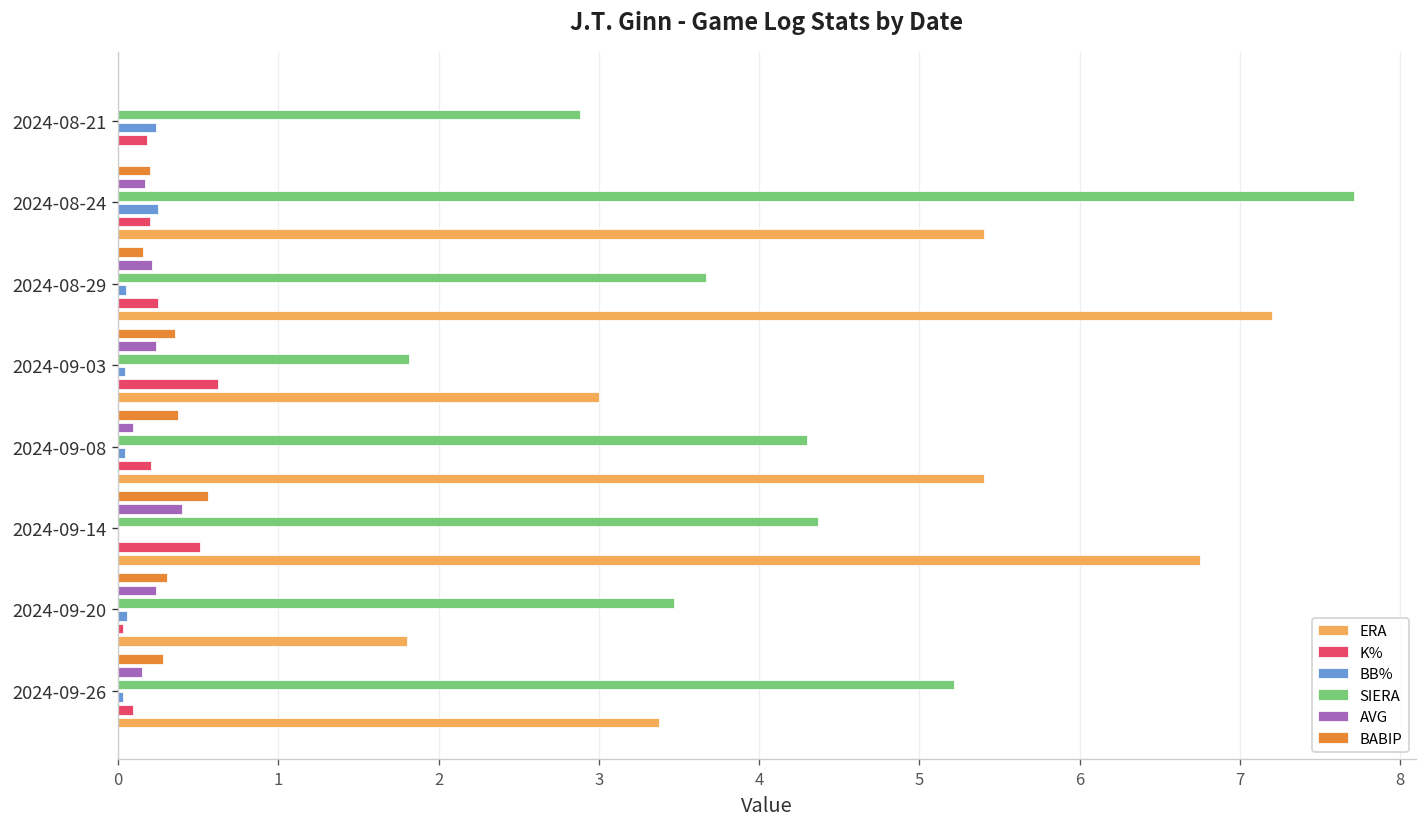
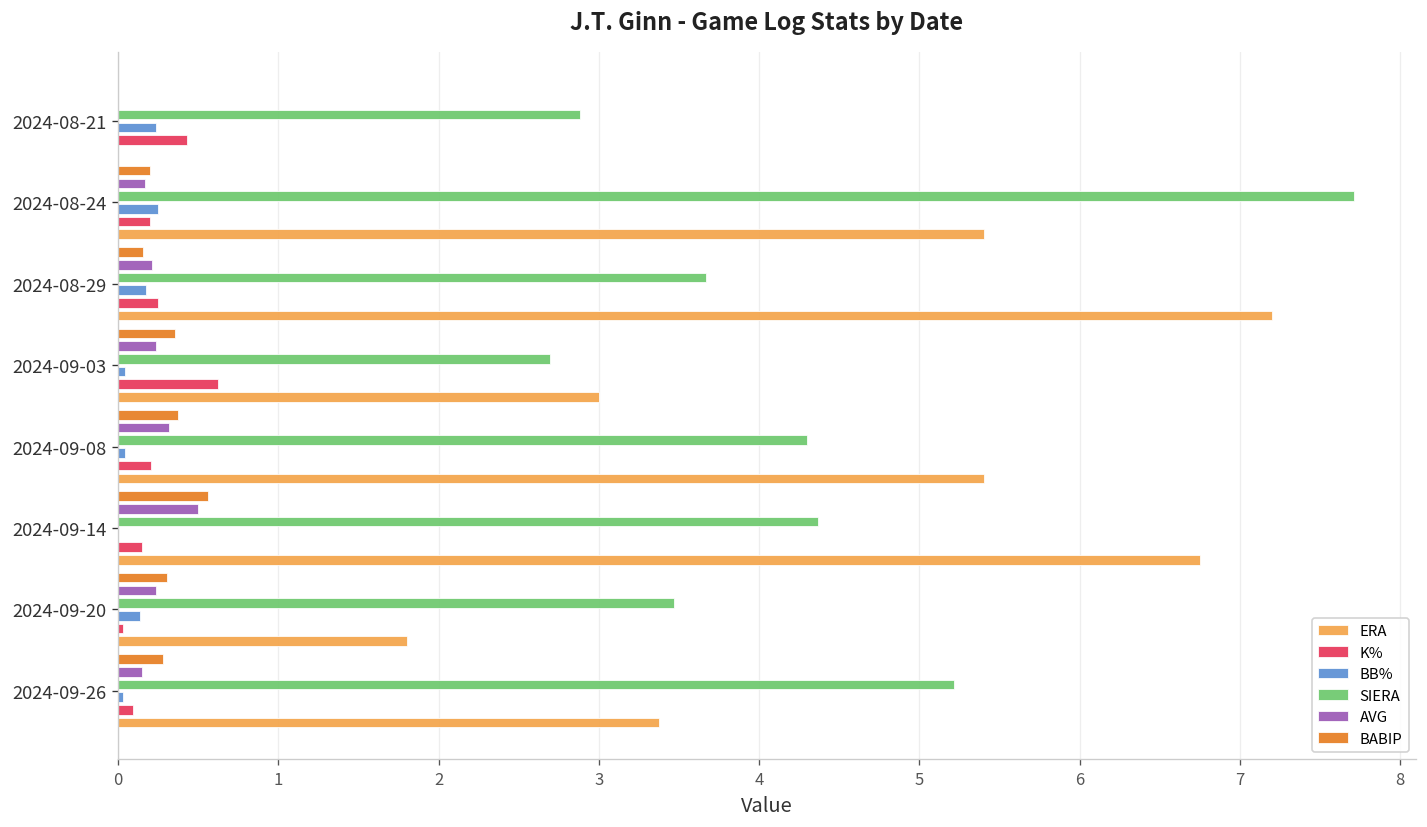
  {
    "K%": {
-     "2024-08-21": 0.18,
+     "2024-08-21": 0.43,
      "2024-08-24": 0.20,
      "2024-08-29": 0.25,
      "2024-09-03": 0.62,
      "2024-09-08": 0.21,
-     "2024-09-14": 0.51,
+     "2024-09-14": 0.15,
      "2024-09-20": 0.03,
      "2024-09-26": 0.09
    },
    "BB%": {
      "2024-08-21": 0.24,
      "2024-08-24": 0.25,
-     "2024-08-29": 0.05,
+     "2024-08-29": 0.18,
      "2024-09-03": 0.05,
      "2024-09-08": 0.04,
      "2024-09-14": 0.00,
-     "2024-09-20": 0.06,
+     "2024-09-20": 0.14,
      "2024-09-26": 0.03
    },
    "SIERA": {
      "2024-08-21": 2.89,
      "2024-08-24": 7.71,
      "2024-08-29": 3.67,
-     "2024-09-03": 1.81,
+     "2024-09-03": 2.70,
      "2024-09-08": 4.30,
      "2024-09-14": 4.37,
      "2024-09-20": 3.47,
      "2024-09-26": 5.21
    },
    "AVG": {
      "2024-08-21": 0.00,
      "2024-08-24": 0.17,
      "2024-08-29": 0.21,
      "2024-09-03": 0.24,
-     "2024-09-08": 0.10,
-     "2024-09-14": 0.4,
+     "2024-09-08": 0.32,
+     "2024-09-14": 0.5,
      "2024-09-20": 0.24,
      "2024-09-26": 0.15
    }
  }
